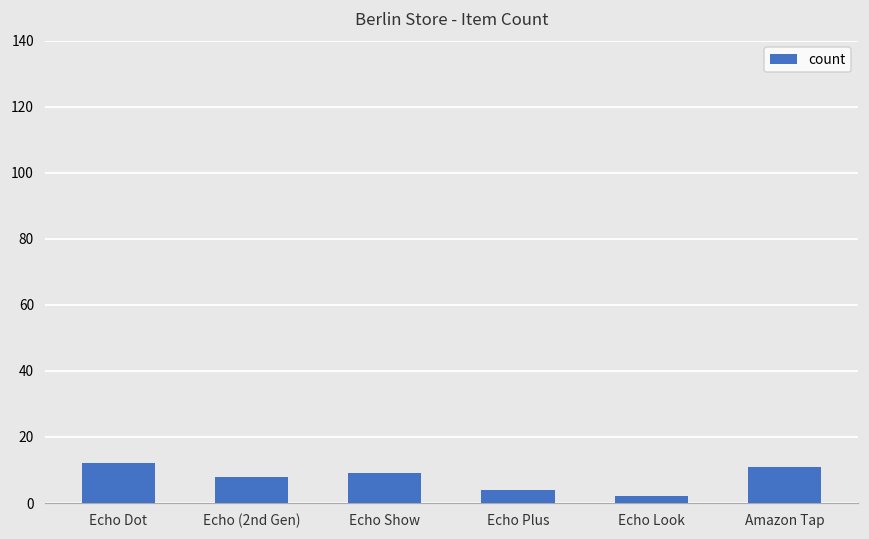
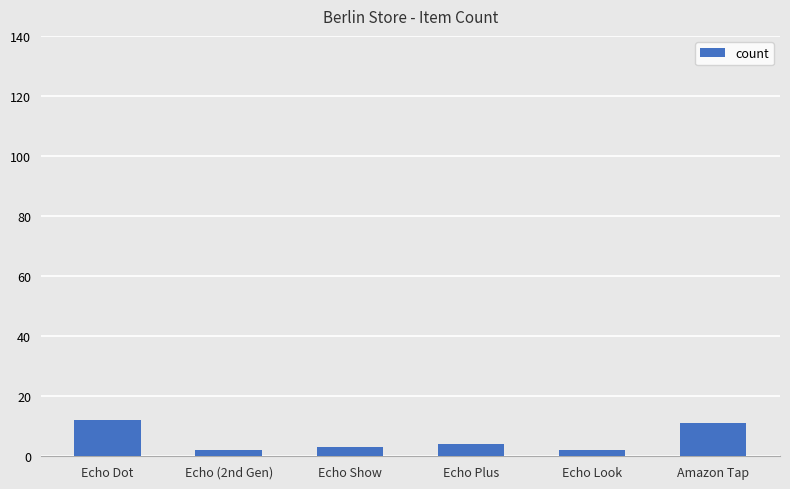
  {
    "Echo Dot": 12,
-   "Echo (2nd Gen)": 8,
-   "Echo Show": 9,
+   "Echo (2nd Gen)": 2,
+   "Echo Show": 3,
    "Echo Plus": 4,
    "Echo Look": 2,
    "Amazon Tap": 11
  }
